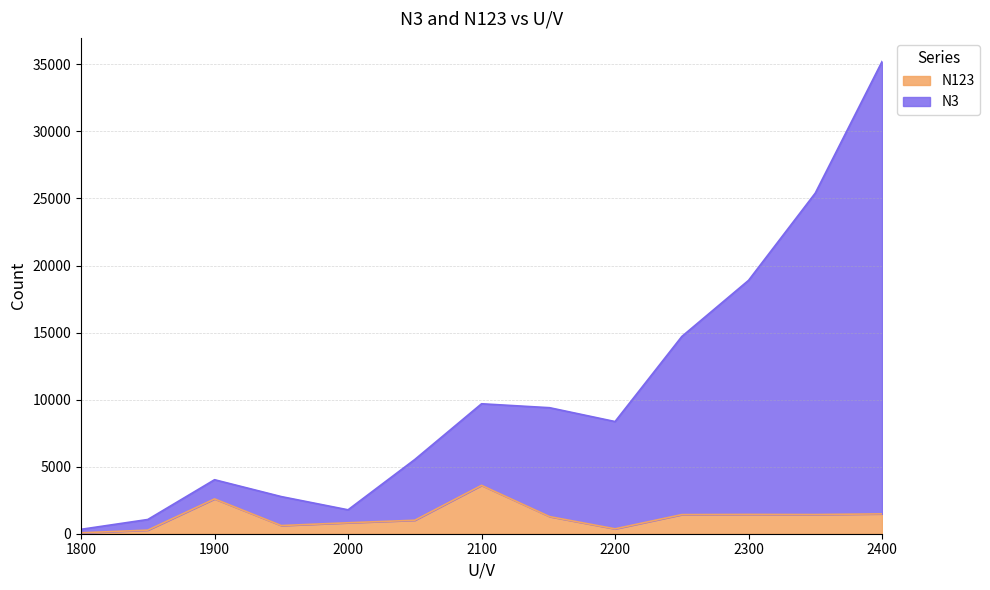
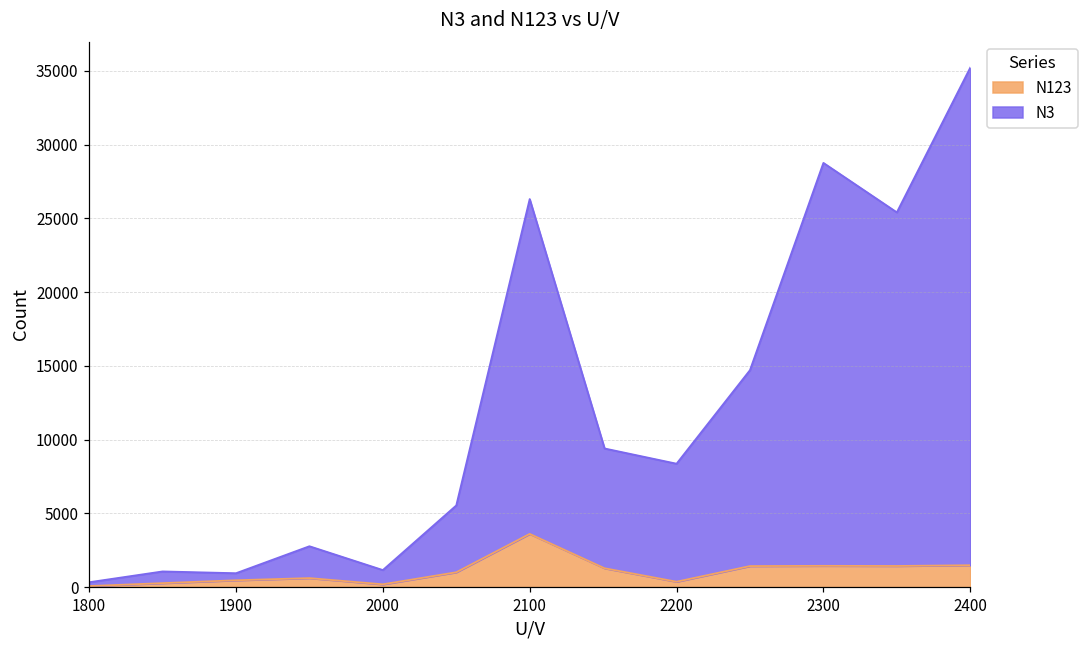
  {
    "N123": {
      "1800": 100,
-     "1900": 2600,
-     "2000": 800,
+     "1900": 500,
+     "2000": 200,
      "2100": 3600,
      "2200": 400,
      "2300": 1400,
      "2400": 1500
    },
    "N3": {
      "1800": 300,
-     "1900": 1400,
+     "1900": 500,
      "2000": 1000,
-     "2100": 6100,
+     "2100": 22700,
      "2200": 8000,
-     "2300": 17500,
+     "2300": 27300,
      "2400": 33700
    }
  }
